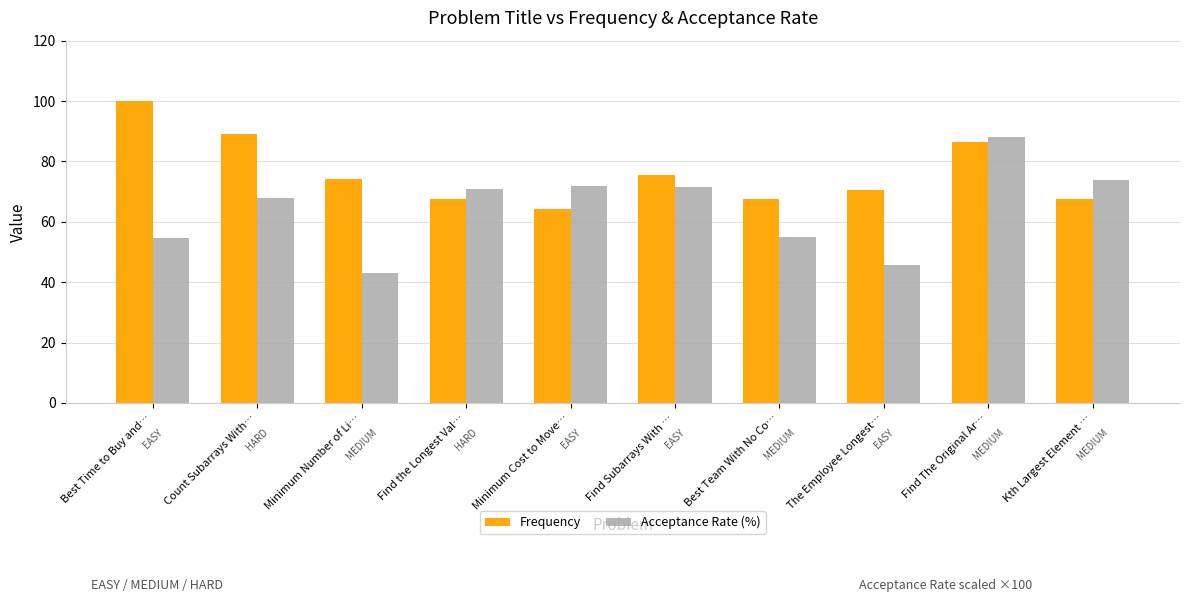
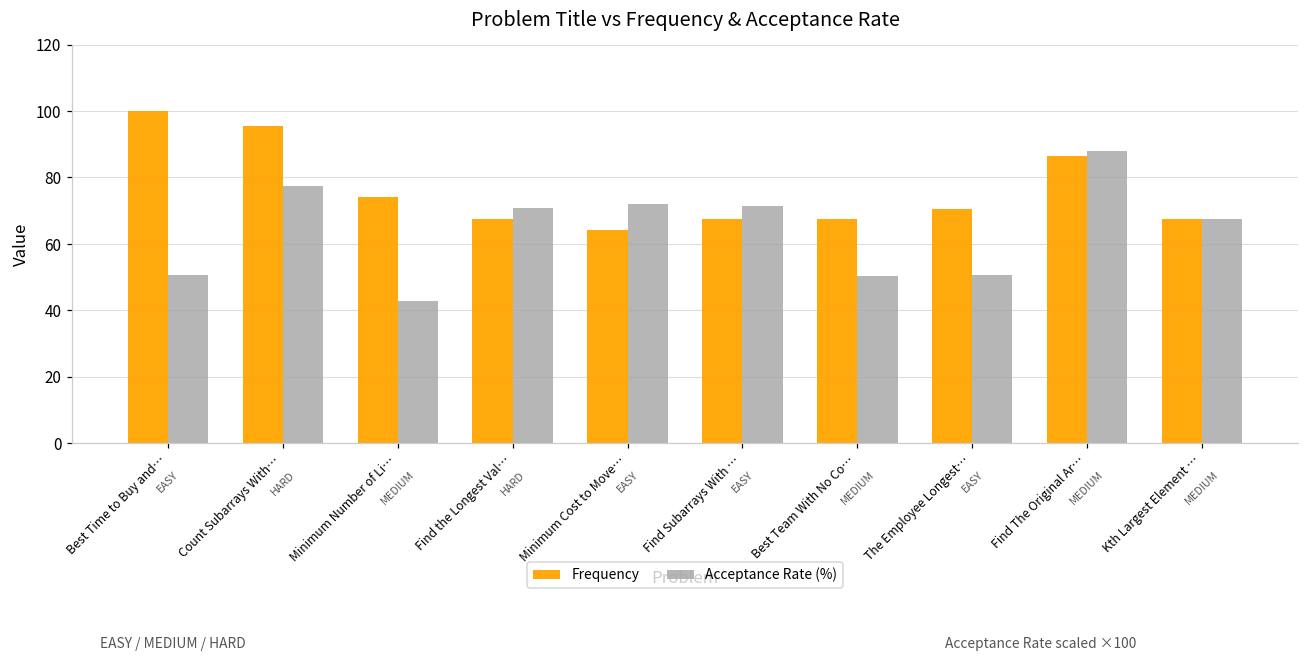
  {
    "Frequency": {
      "Best Time to Buy and…": 100,
-     "Count Subarrays With…": 89,
+     "Count Subarrays With…": 96,
      "Minimum Number of Li…": 74,
      "Find the Longest Val…": 68,
      "Minimum Cost to Move…": 64,
-     "Find Subarrays With …": 75,
+     "Find Subarrays With …": 68,
      "Best Team With No Co…": 68,
      "The Employee Longest…": 71,
      "Find The Original Ar…": 86,
      "Kth Largest Element …": 68
    },
    "Acceptance Rate (%)": {
-     "Best Time to Buy and…": 55,
-     "Count Subarrays With…": 68,
+     "Best Time to Buy and…": 50,
+     "Count Subarrays With…": 77,
      "Minimum Number of Li…": 43,
      "Find the Longest Val…": 71,
      "Minimum Cost to Move…": 72,
      "Find Subarrays With …": 71,
-     "Best Team With No Co…": 55,
-     "The Employee Longest…": 46,
+     "Best Team With No Co…": 50,
+     "The Employee Longest…": 51,
      "Find The Original Ar…": 88,
-     "Kth Largest Element …": 74
+     "Kth Largest Element …": 67
    }
  }
